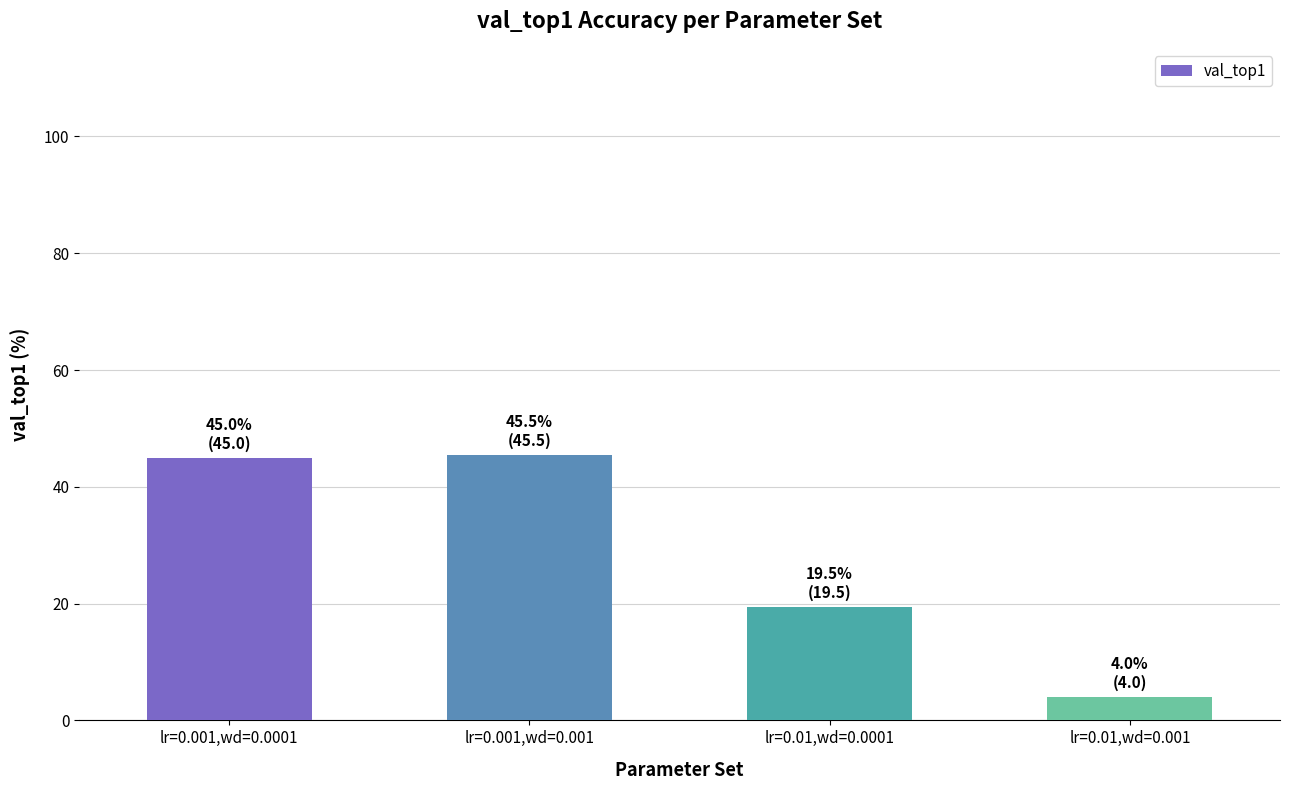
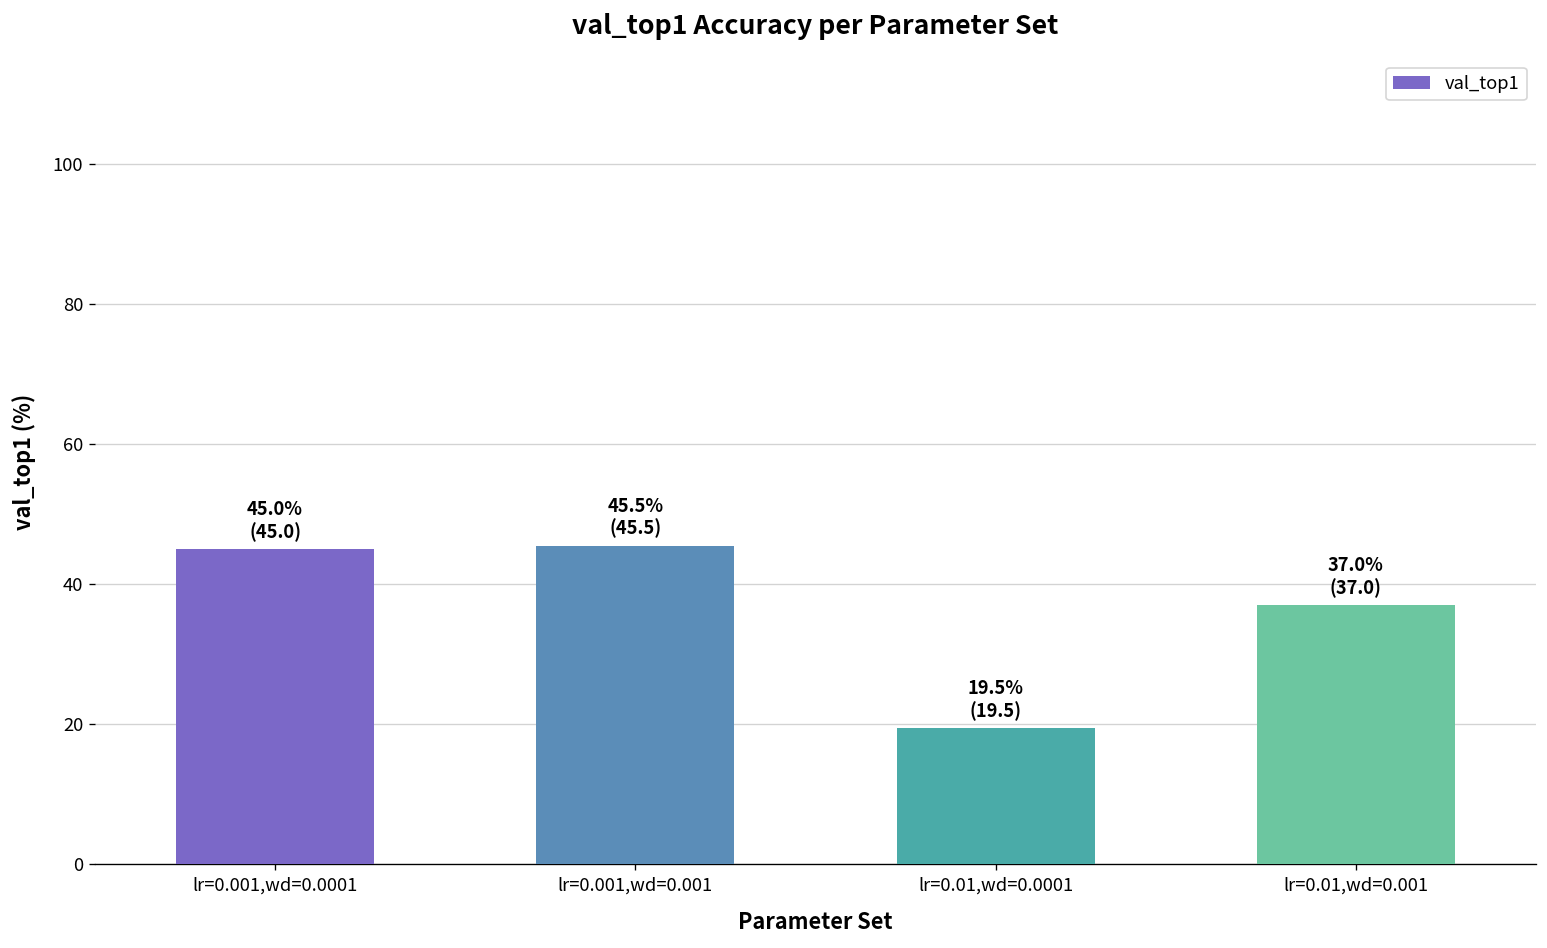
  {
    "lr=0.001,wd=0.0001": "45.0%",
    "lr=0.001,wd=0.001": "45.5%",
    "lr=0.01,wd=0.0001": "19.5%",
-   "lr=0.01,wd=0.001": "4.0% (4.0)"
+   "lr=0.01,wd=0.001": "37.0% (37.0)"
  }
